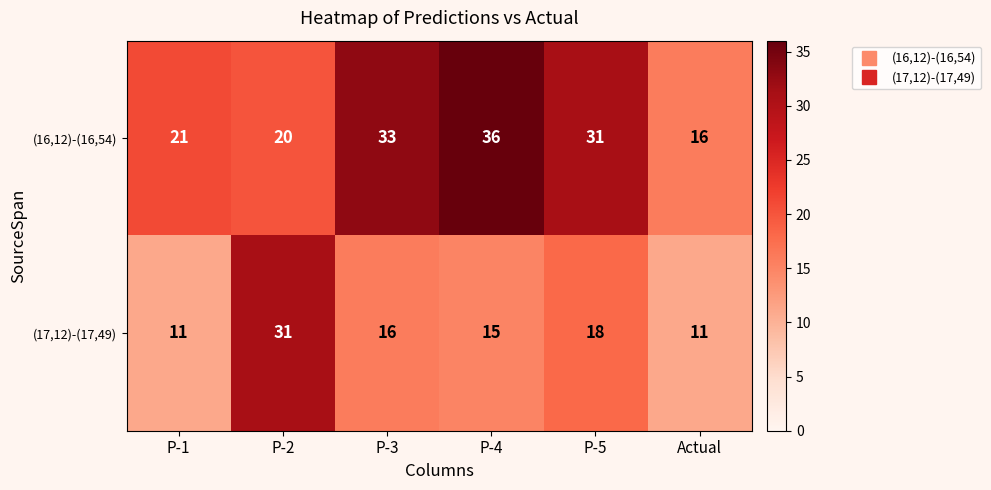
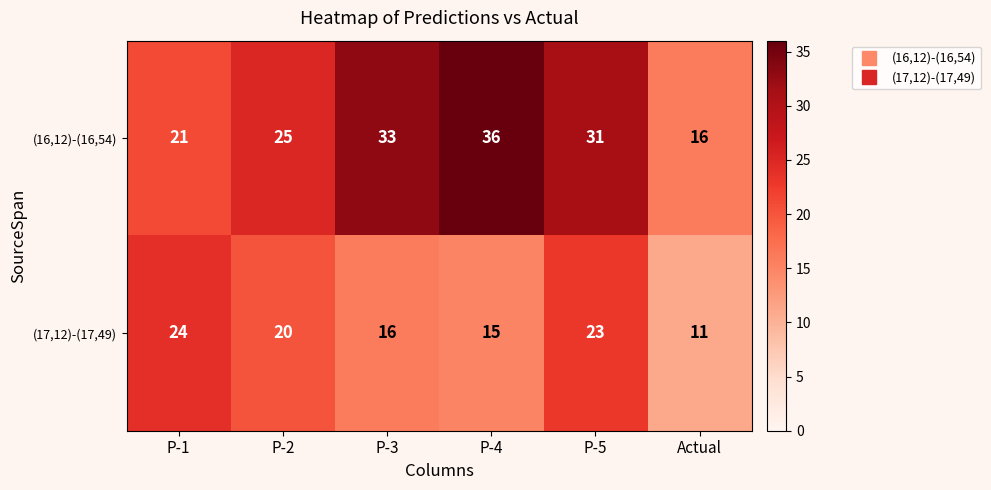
  {
    "(16,12)-(16,54)": {
      "P-1": 21,
-     "P-2": 20,
+     "P-2": 25,
      "P-3": 33,
      "P-4": 36,
      "P-5": 31,
      "Actual": 16
    },
    "(17,12)-(17,49)": {
-     "P-1": 11,
-     "P-2": 31,
+     "P-1": 24,
+     "P-2": 20,
      "P-3": 16,
      "P-4": 15,
-     "P-5": 18,
+     "P-5": 23,
      "Actual": 11
    }
  }
